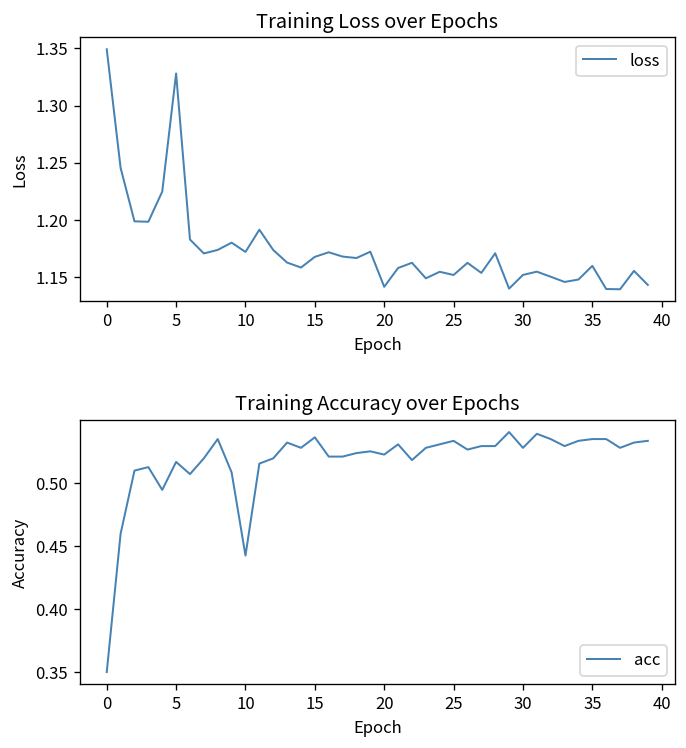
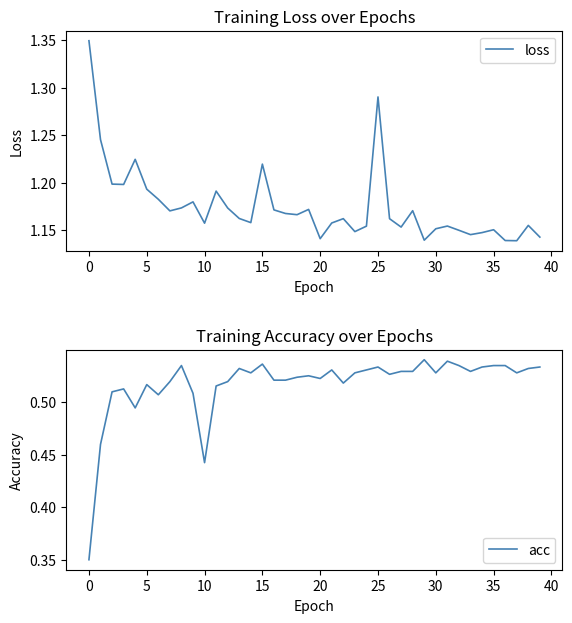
  {
    "Training Loss over Epochs": {
      "0": 1.35,
-     "5": 1.33,
-     "10": 1.17,
-     "15": 1.17,
+     "5": 1.19,
+     "10": 1.16,
+     "15": 1.22,
      "20": 1.14,
-     "25": 1.15,
+     "25": 1.29,
      "30": 1.15,
-     "35": 1.16
+     "35": 1.15
    },
    "Training Accuracy over Epochs": {
      "0": 0.350,
      "5": 0.517,
      "10": 0.442,
      "15": 0.536,
      "20": 0.522,
      "25": 0.533,
      "30": 0.528,
      "35": 0.535
    }
  }
